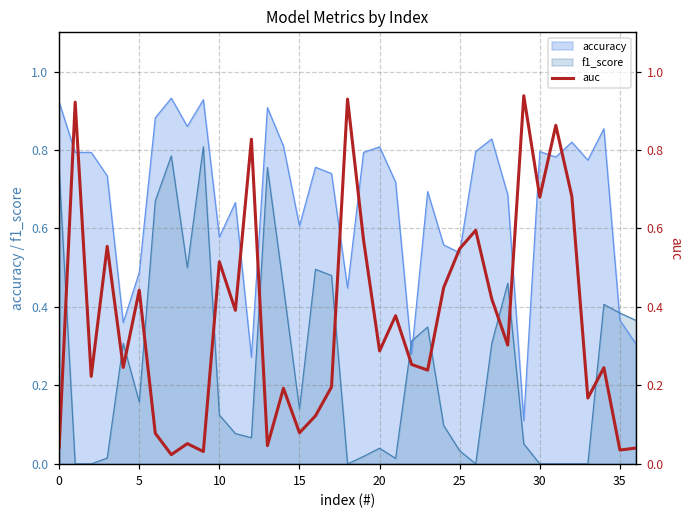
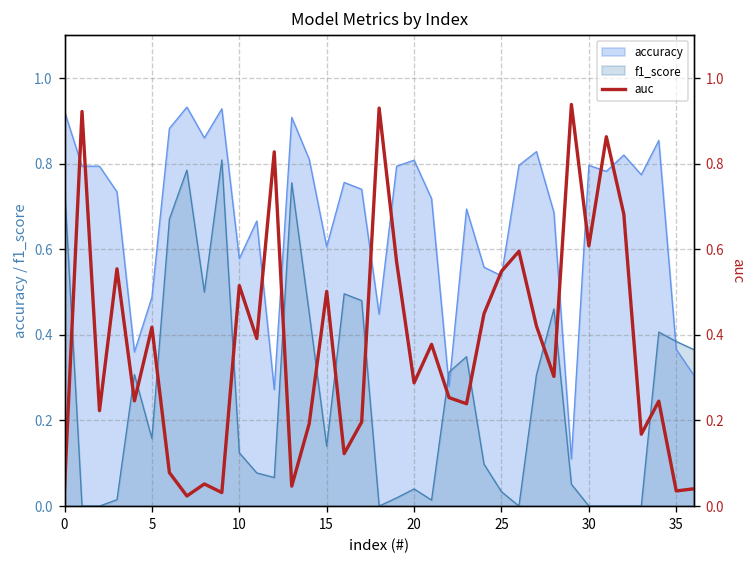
  {
    "auc": {
      "0": 0.04,
-     "5": 0.44,
+     "5": 0.42,
      "10": 0.52,
-     "15": 0.08,
+     "15": 0.50,
      "20": 0.29,
      "25": 0.55,
-     "30": 0.68,
+     "30": 0.61,
      "35": 0.04
    }
  }
